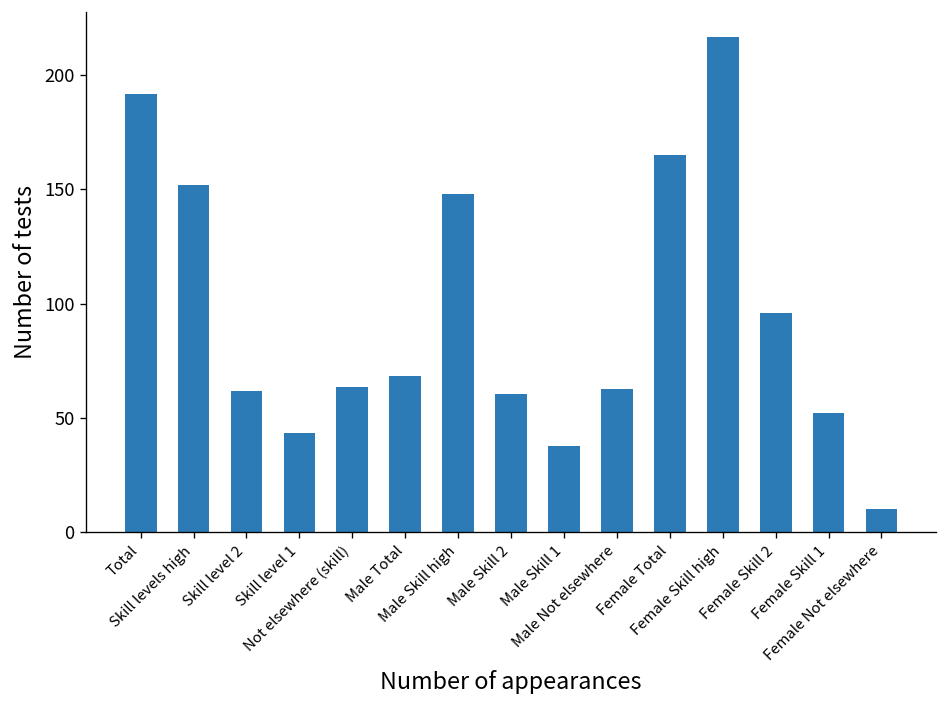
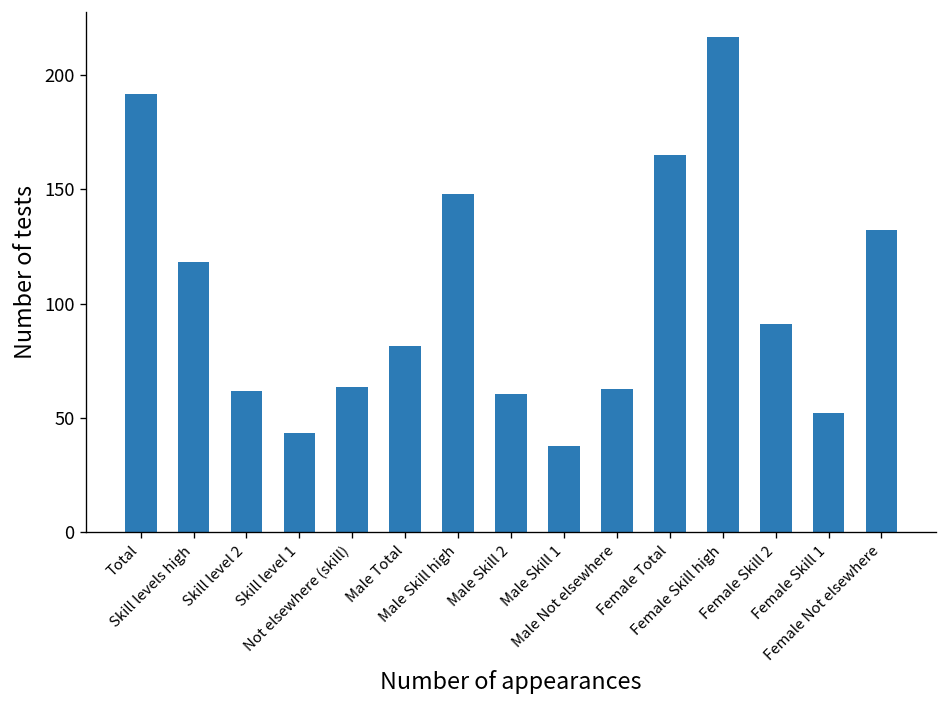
  {
    "Total": 192,
-   "Skill levels high": 152,
+   "Skill levels high": 118,
    "Skill level 2": 62,
    "Skill level 1": 44,
    "Not elsewhere (skill)": 64,
-   "Male Total": 68,
+   "Male Total": 82,
    "Male Skill high": 148,
    "Male Skill 2": 60,
    "Male Skill 1": 38,
    "Male Not elsewhere": 63,
    "Female Total": 165,
    "Female Skill high": 217,
-   "Female Skill 2": 96,
+   "Female Skill 2": 91,
    "Female Skill 1": 52,
-   "Female Not elsewhere": 10
+   "Female Not elsewhere": 132
  }
